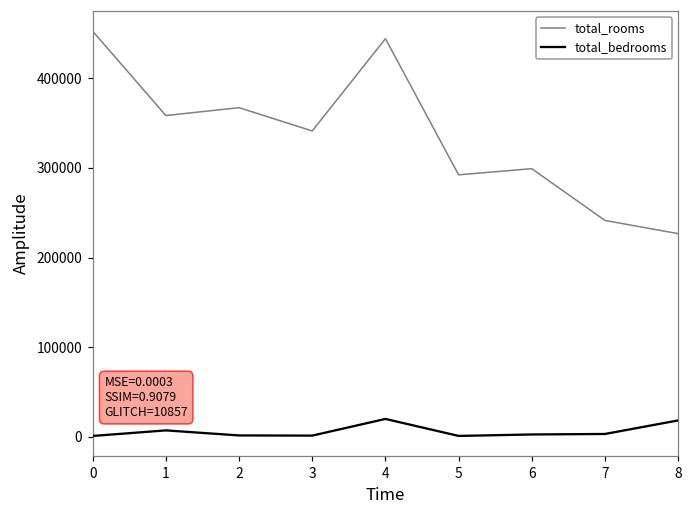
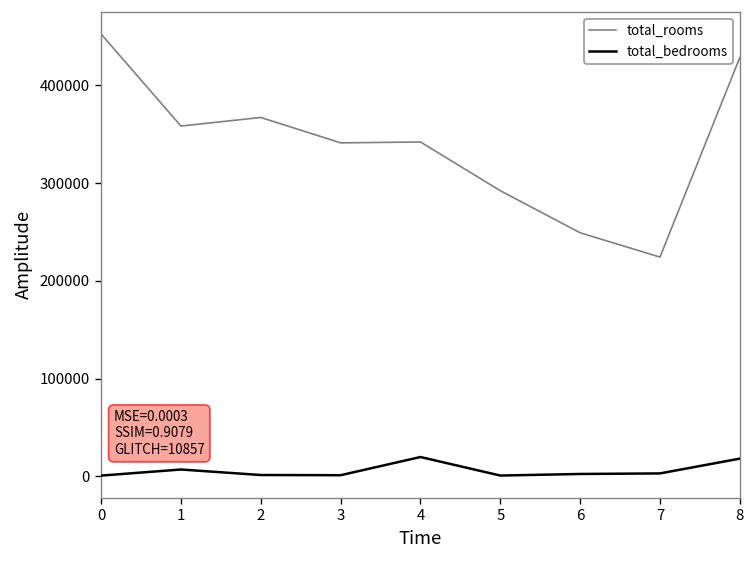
  {
    "total_rooms": {
      "0": 450000,
      "1": 360000,
      "2": 370000,
      "3": 340000,
-     "4": 440000,
+     "4": 340000,
      "5": 290000,
-     "6": 300000,
-     "7": 240000,
-     "8": 230000
+     "6": 250000,
+     "7": 220000,
+     "8": 430000
    },
    "total_bedrooms": {
      "0": 0,
      "2": 0,
      "3": 0,
      "4": 20000,
      "5": 0,
      "6": 0,
      "7": 0,
      "8": 20000
    }
  }
